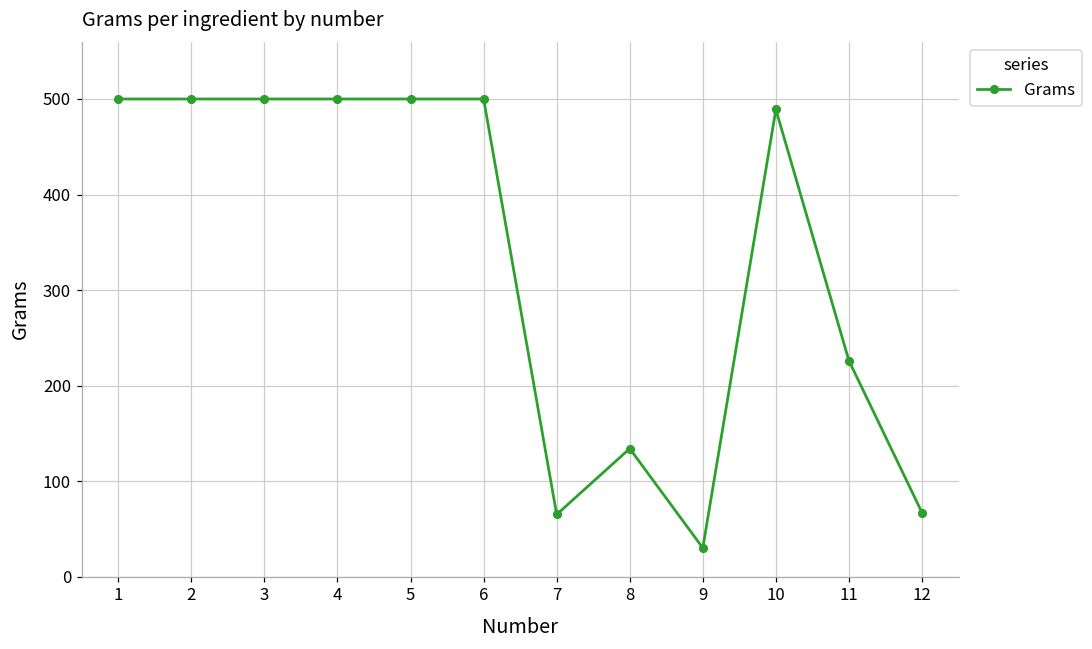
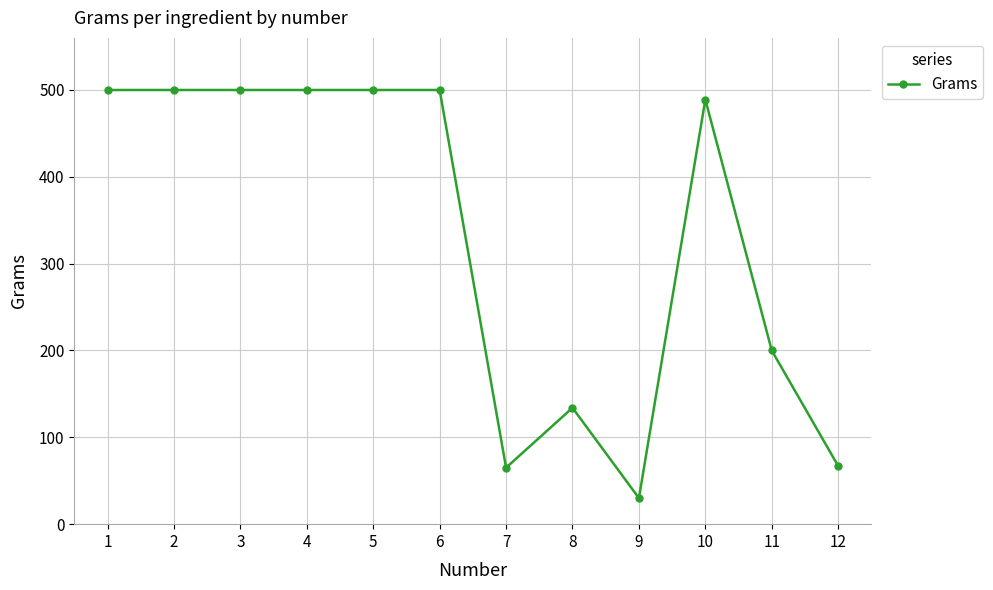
  {
    "1": 500,
    "2": 500,
    "3": 500,
    "4": 500,
    "5": 500,
    "6": 500,
    "7": 70,
    "8": 130,
    "9": 30,
    "10": 490,
-   "11": 230,
+   "11": 200,
    "12": 70
  }
